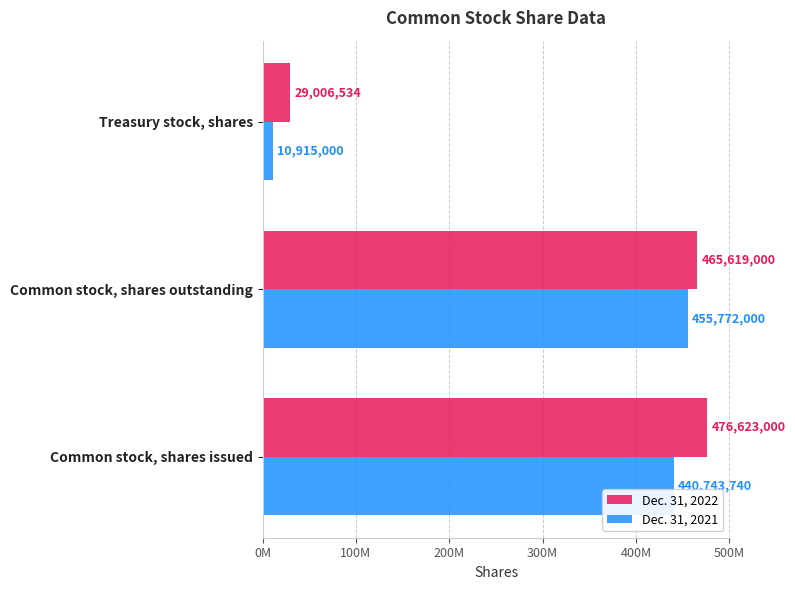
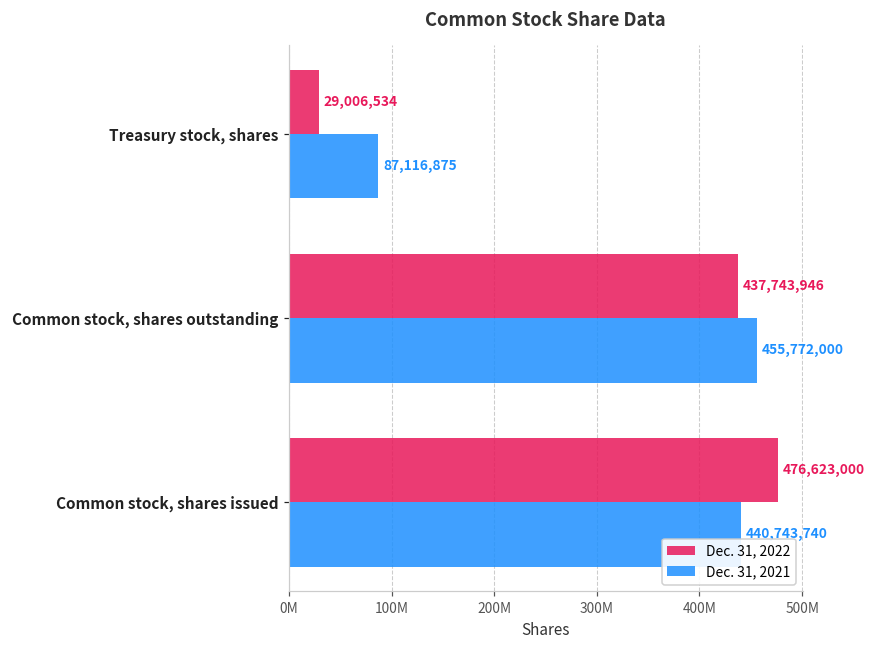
  {
    "Dec. 31, 2022": {
      "Treasury stock, shares": "29,006,534",
-     "Common stock, shares outstanding": "465,619,000",
+     "Common stock, shares outstanding": "437,743,946",
      "Common stock, shares issued": "476,623,000"
    },
    "Dec. 31, 2021": {
-     "Treasury stock, shares": "10,915,000",
+     "Treasury stock, shares": "87,116,875",
      "Common stock, shares outstanding": "455,772,000"
    }
  }
